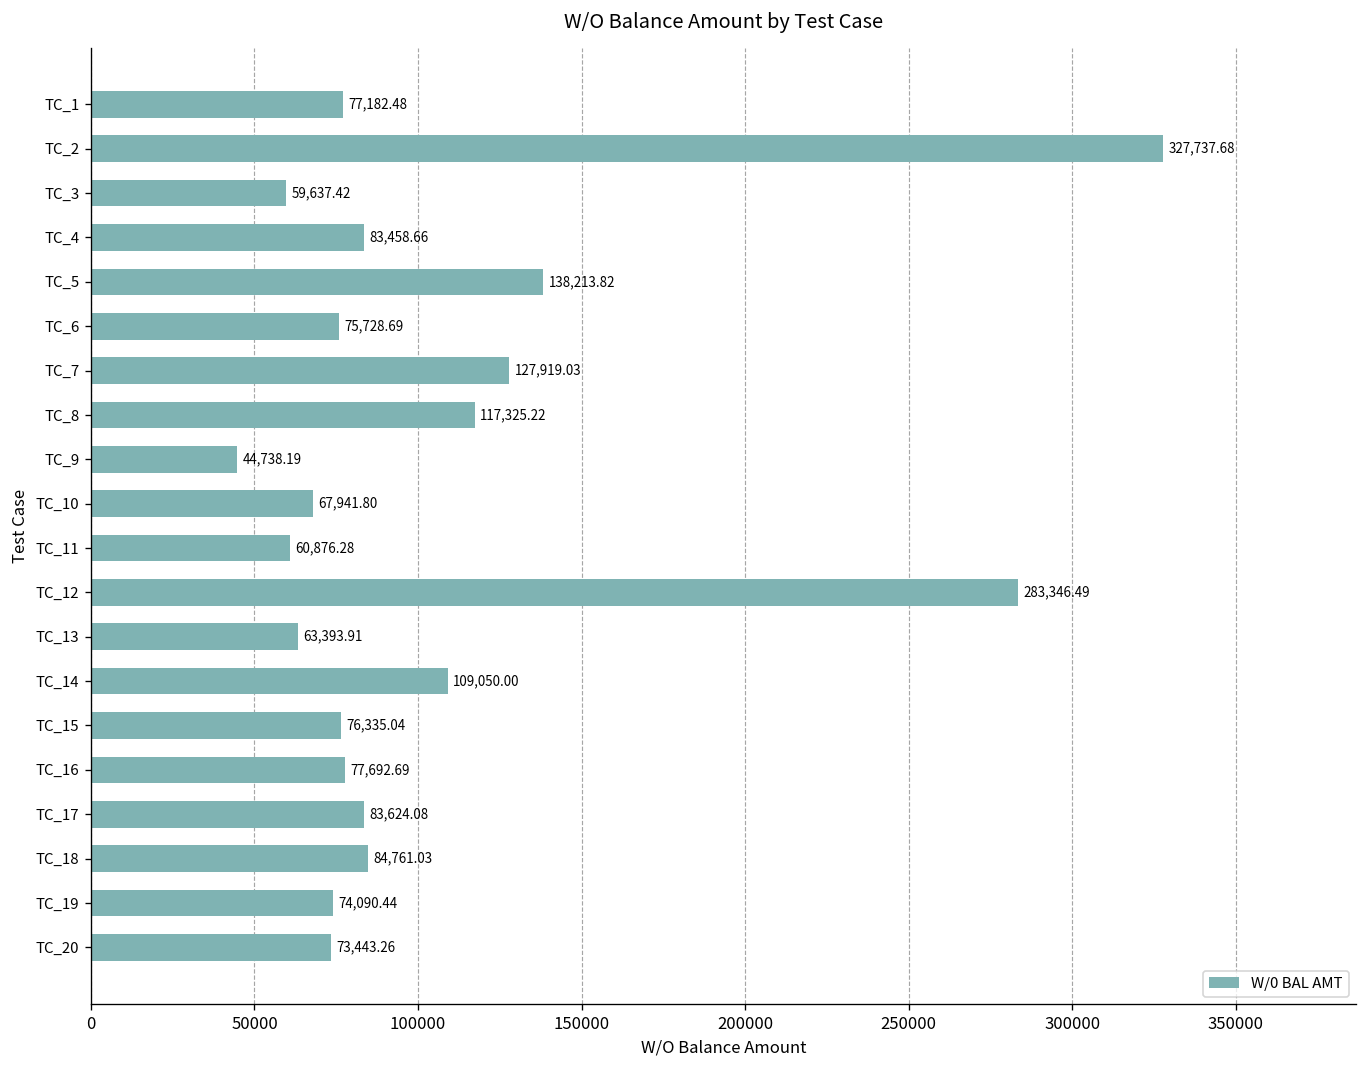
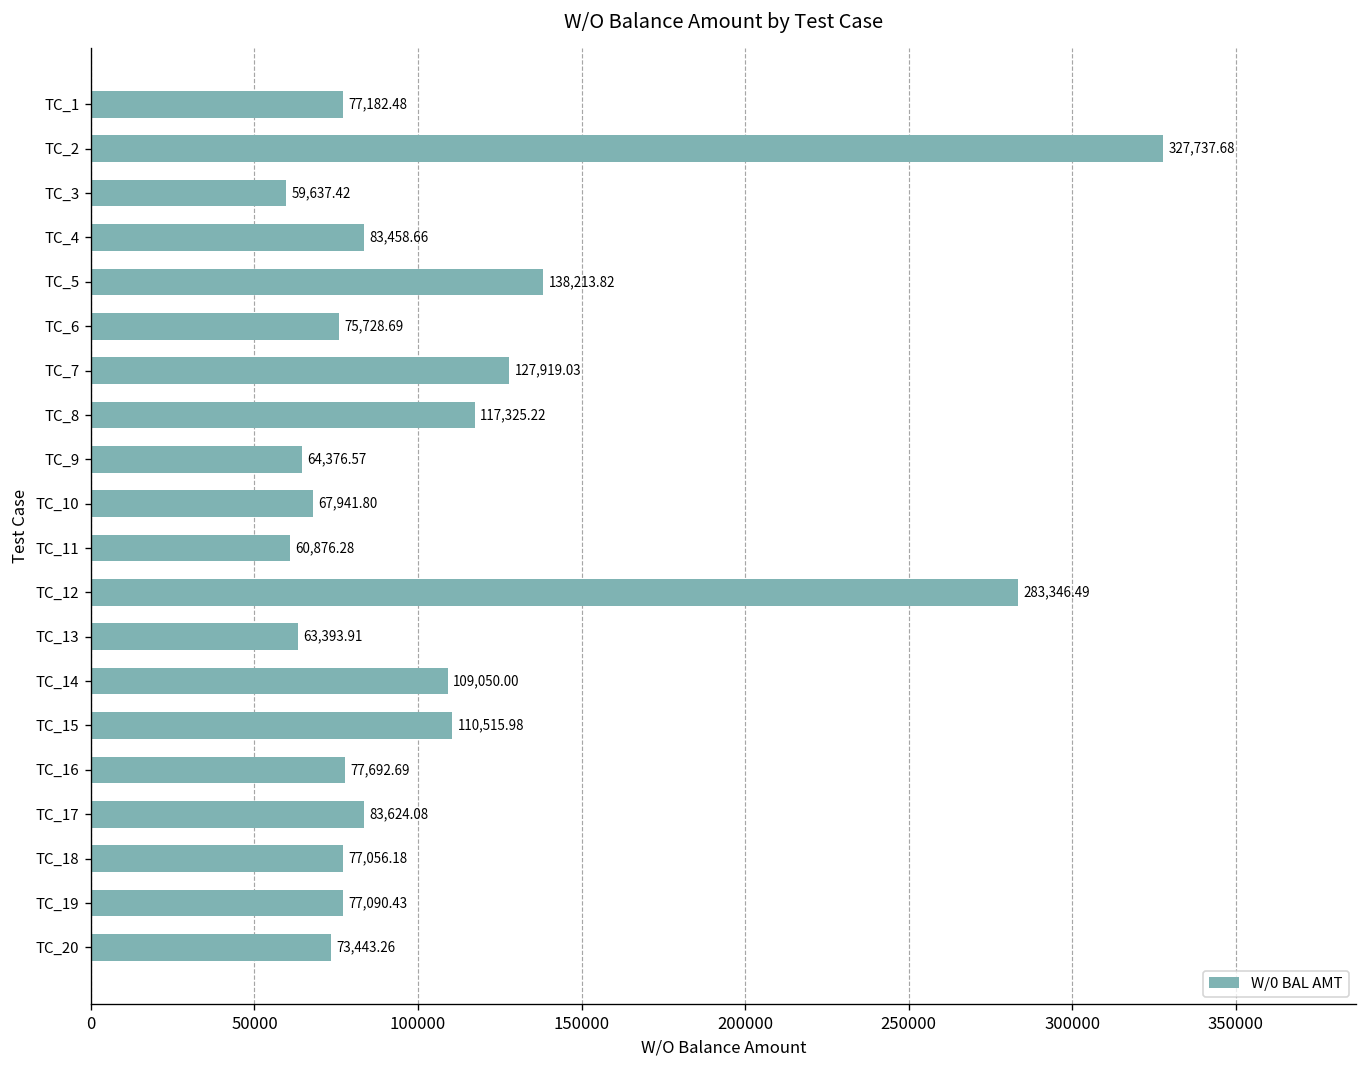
  {
    "TC_1": "77,182.48",
    "TC_2": "327,737.68",
    "TC_3": "59,637.42",
    "TC_4": "83,458.66",
    "TC_5": "138,213.82",
    "TC_6": "75,728.69",
    "TC_7": "127,919.03",
    "TC_8": "117,325.22",
-   "TC_9": "44,738.19",
+   "TC_9": "64,376.57",
    "TC_10": "67,941.80",
    "TC_11": "60,876.28",
    "TC_12": "283,346.49",
    "TC_13": "63,393.91",
    "TC_14": "109,050.00",
-   "TC_15": "76,335.04",
+   "TC_15": "110,515.98",
    "TC_16": "77,692.69",
    "TC_17": "83,624.08",
-   "TC_18": "84,761.03",
-   "TC_19": "74,090.44",
+   "TC_18": "77,056.18",
+   "TC_19": "77,090.43",
    "TC_20": "73,443.26"
  }
